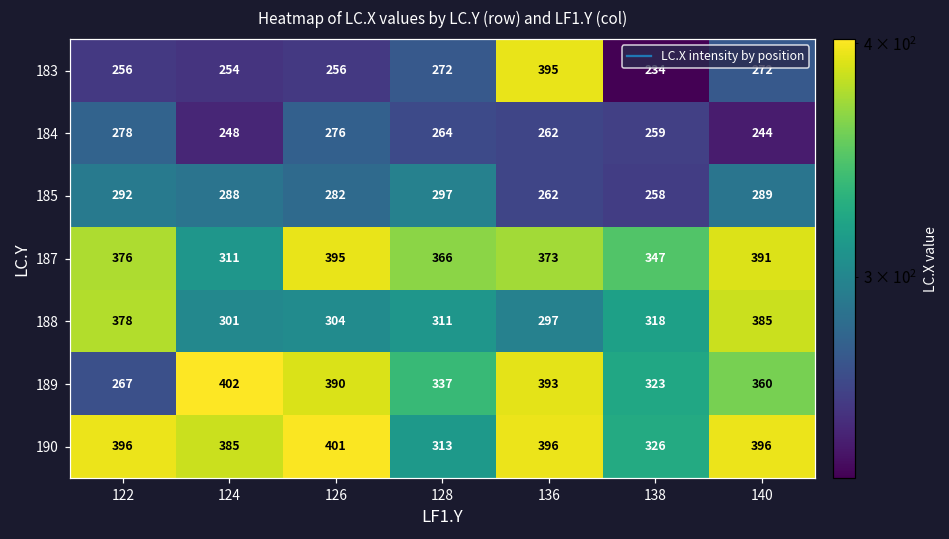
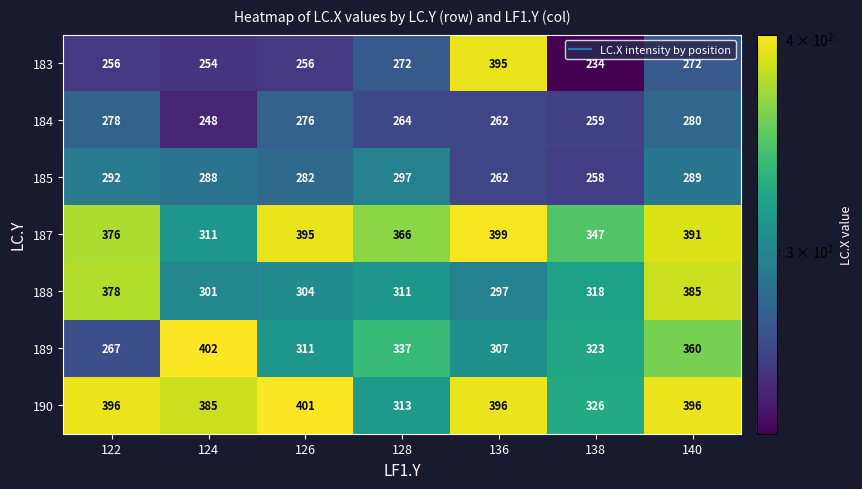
  {
    "183": {
      "122": 256,
      "124": 254,
      "126": 256,
      "128": 272,
      "136": 395
    },
    "184": {
      "122": 278,
      "124": 248,
      "126": 276,
      "128": 264,
      "136": 262,
      "138": 259,
-     "140": 244
+     "140": 280
    },
    "185": {
      "122": 292,
      "124": 288,
      "126": 282,
      "128": 297,
      "136": 262,
      "138": 258,
      "140": 289
    },
    "187": {
      "122": 376,
      "124": 311,
      "126": 395,
      "128": 366,
-     "136": 373,
+     "136": 399,
      "138": 347,
      "140": 391
    },
    "188": {
      "122": 378,
      "124": 301,
      "126": 304,
      "128": 311,
      "136": 297,
      "138": 318,
      "140": 385
    },
    "189": {
      "122": 267,
      "124": 402,
-     "126": 390,
+     "126": 311,
      "128": 337,
-     "136": 393,
+     "136": 307,
      "138": 323,
      "140": 360
    },
    "190": {
      "122": 396,
      "124": 385,
      "126": 401,
      "128": 313,
      "136": 396,
      "138": 326,
      "140": 396
    }
  }
